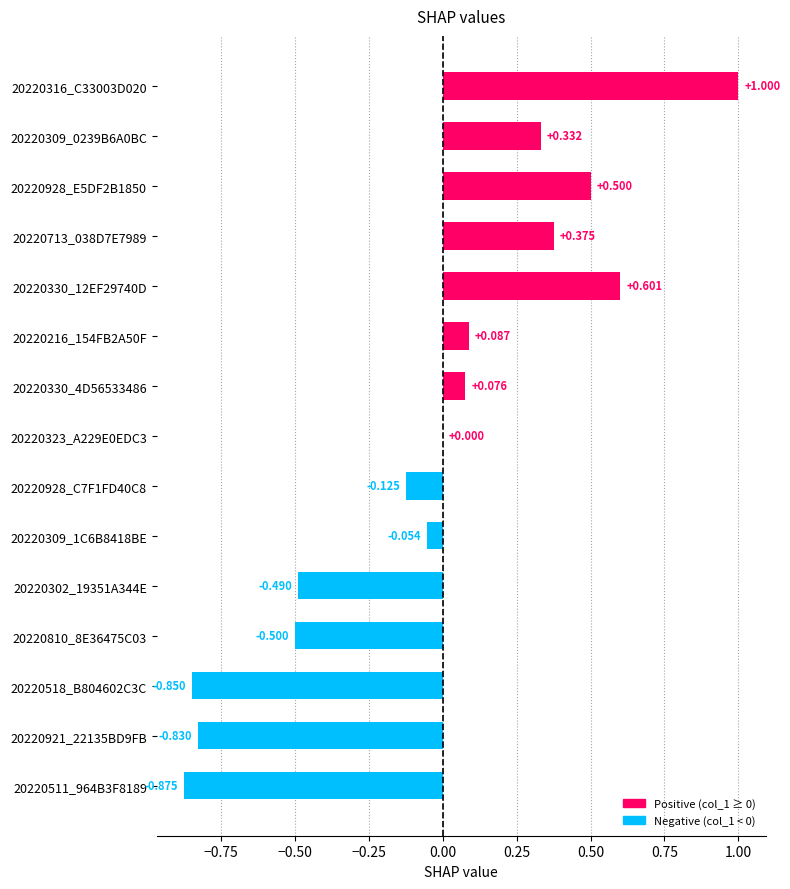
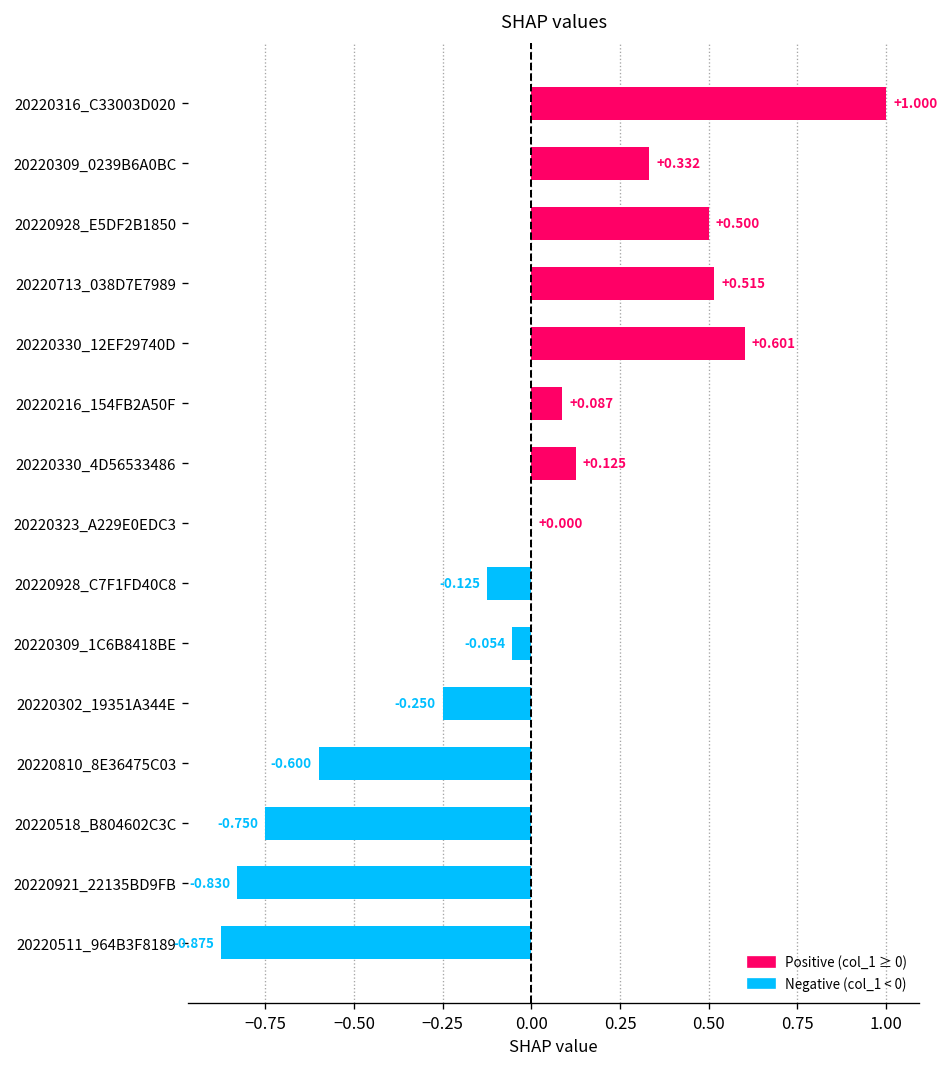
  {
    "20220316_C33003D020": "+1.000",
    "20220309_0239B6A0BC": "+0.332",
    "20220928_E5DF2B1850": "+0.500",
-   "20220713_038D7E7989": "+0.375",
+   "20220713_038D7E7989": "+0.515",
    "20220330_12EF29740D": "+0.601",
    "20220216_154FB2A50F": "+0.087",
-   "20220330_4D56533486": "+0.076",
+   "20220330_4D56533486": "+0.125",
    "20220323_A229E0EDC3": "+0.000",
    "20220928_C7F1FD40C8": "-0.125",
    "20220309_1C6B8418BE": "-0.054",
-   "20220302_19351A344E": "-0.490",
-   "20220810_8E36475C03": "-0.500",
-   "20220518_B804602C3C": "-0.850",
+   "20220302_19351A344E": "-0.250",
+   "20220810_8E36475C03": "-0.600",
+   "20220518_B804602C3C": "-0.750",
    "20220921_22135BD9FB": "-0.830",
    "20220511_964B3F8189": "-0.875"
  }
